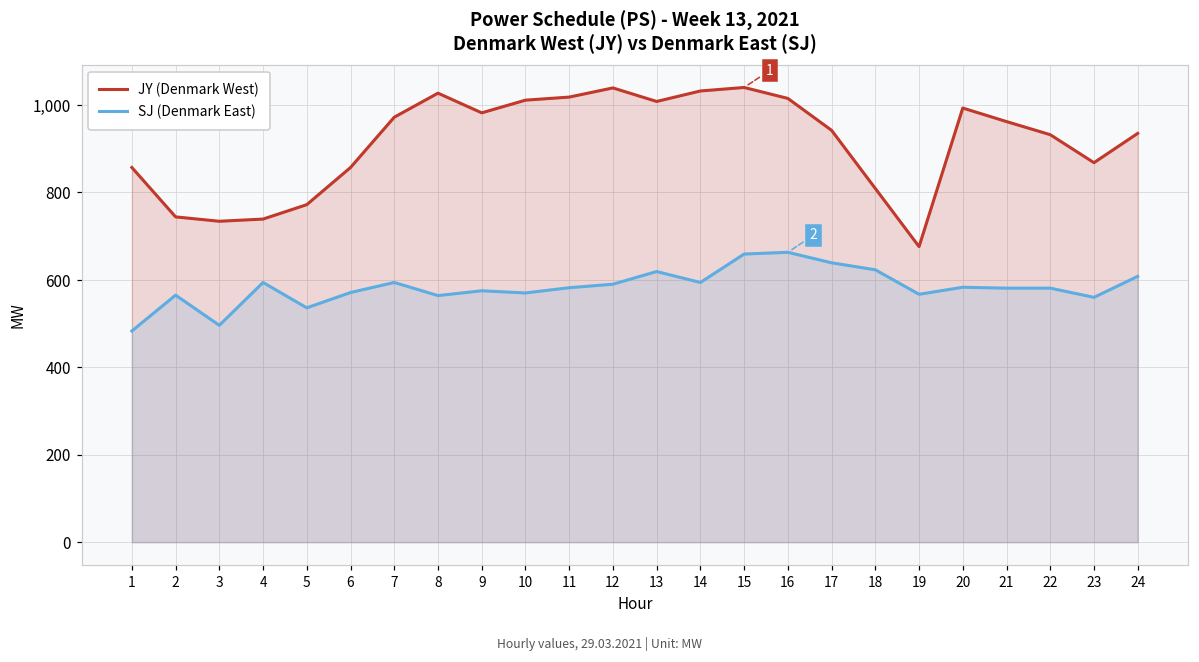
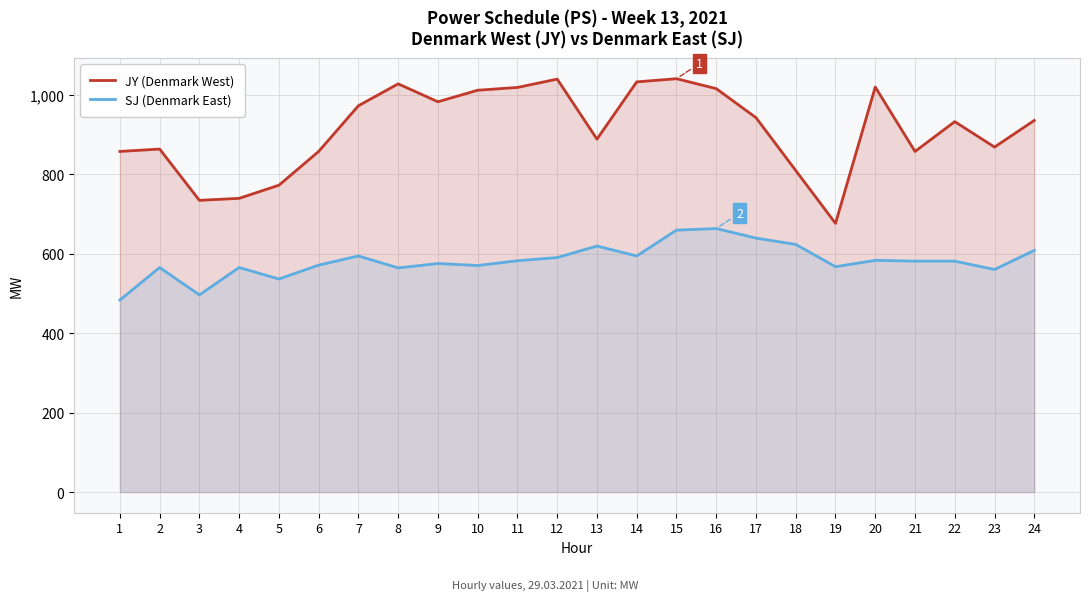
  {
    "JY (Denmark West)": {
      "1": "860",
-     "2": "740",
+     "2": "860",
      "3": "730",
      "4": "740",
      "5": "770",
      "6": "860",
      "7": "970",
      "8": "1,030",
      "9": "980",
      "10": "1,010",
      "11": "1,020",
      "12": "1,040",
-     "13": "1,010",
+     "13": "890",
      "14": "1,030",
      "15": "1,040",
      "16": "1,020",
      "17": "940",
      "18": "810",
      "19": "680",
-     "20": "990",
-     "21": "960",
+     "20": "1,020",
+     "21": "860",
      "22": "930",
      "23": "870",
      "24": "940"
    },
    "SJ (Denmark East)": {
      "1": "480",
      "2": "570",
      "3": "500",
-     "4": "590",
+     "4": "570",
      "5": "540",
      "6": "570",
      "7": "590",
      "8": "560",
      "9": "580",
      "10": "570",
      "11": "580",
      "12": "590",
      "13": "620",
      "14": "590",
      "15": "660",
      "16": "660",
      "17": "640",
      "18": "620",
      "19": "570",
      "20": "580",
      "21": "580",
      "22": "580",
      "23": "560",
      "24": "610"
    }
  }
